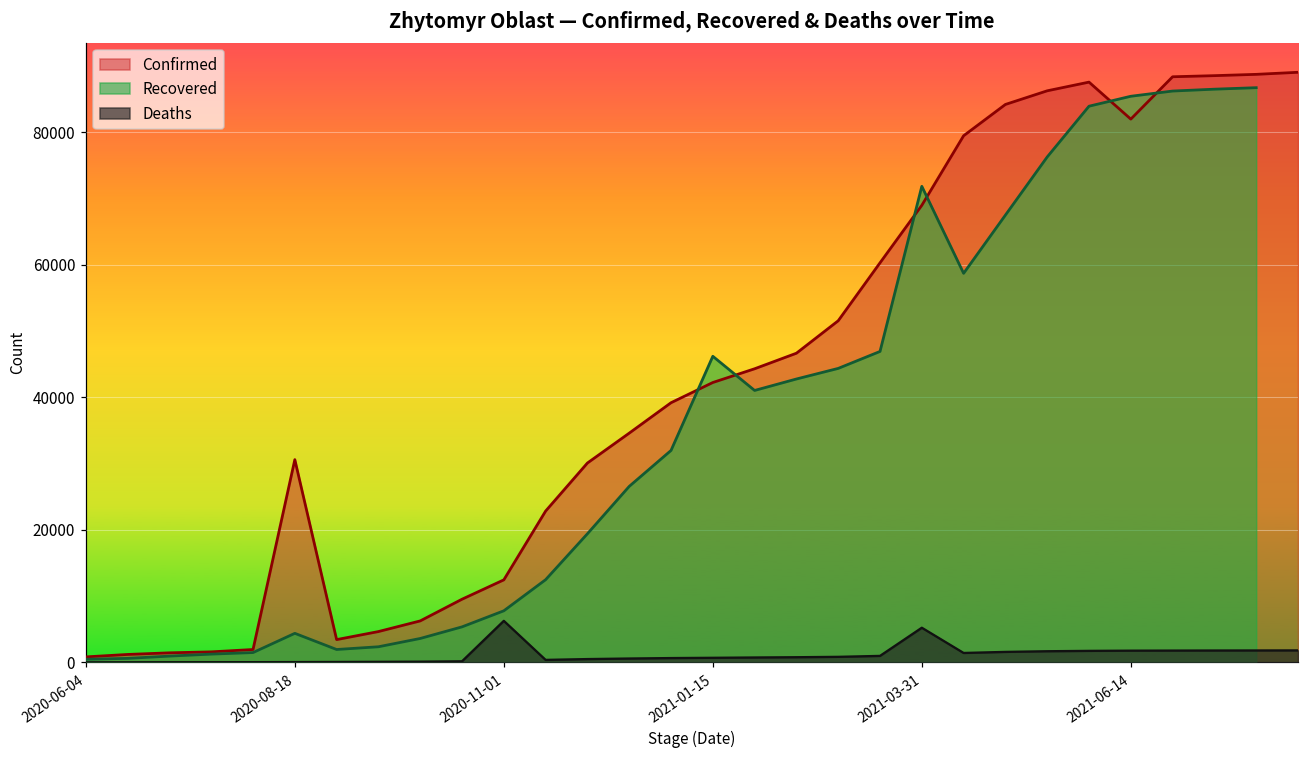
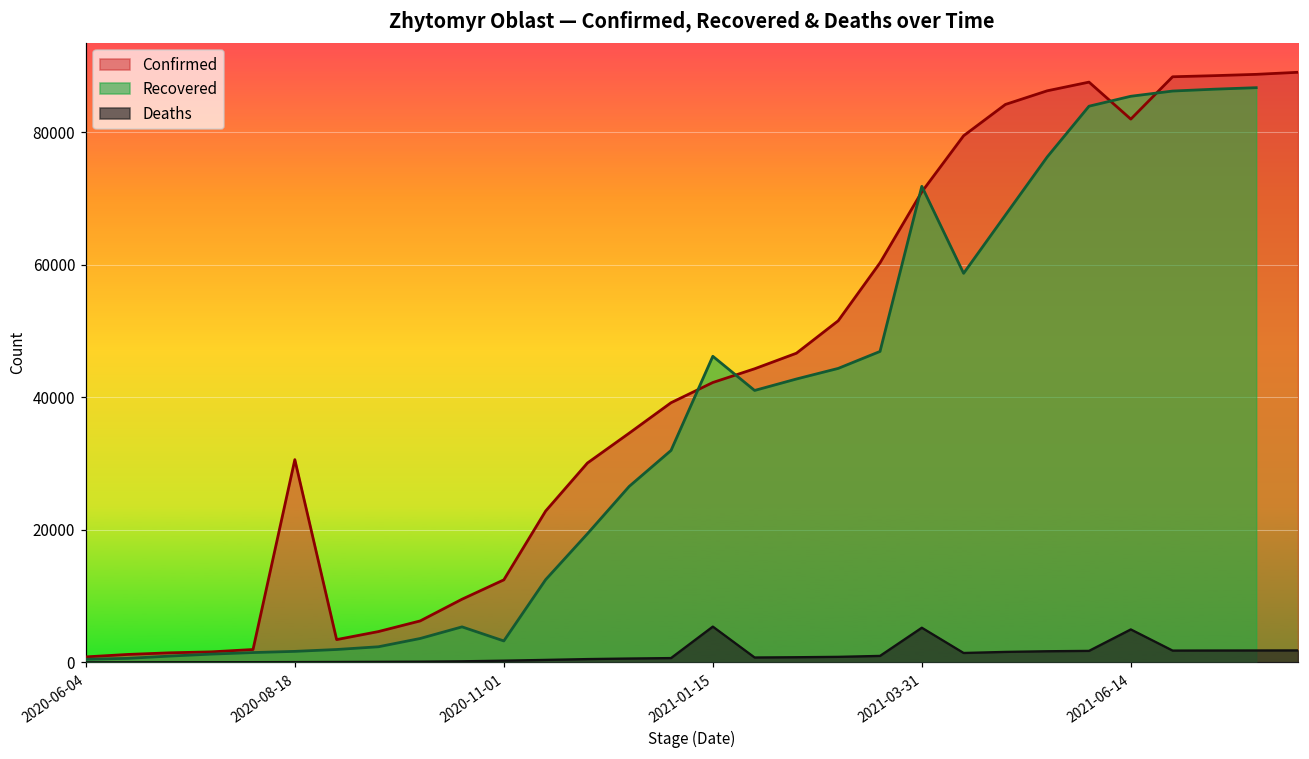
  {
    "Confirmed": {
      "2020-08-18": 31000,
      "2020-11-01": 12000,
      "2021-01-15": 42000,
-     "2021-03-31": 69000,
+     "2021-03-31": 71000,
      "2021-06-14": 82000
    },
    "Recovered": {
-     "2020-08-18": 4000,
-     "2020-11-01": 8000,
+     "2020-08-18": 2000,
+     "2020-11-01": 3000,
      "2021-01-15": 46000,
      "2021-03-31": 72000,
      "2021-06-14": 85000
    },
    "Deaths": {
      "2020-06-04": 0,
      "2020-08-18": 0,
-     "2020-11-01": 6000,
-     "2021-01-15": 1000,
+     "2020-11-01": 0,
+     "2021-01-15": 5000,
      "2021-03-31": 5000,
-     "2021-06-14": 2000
+     "2021-06-14": 5000
    }
  }
